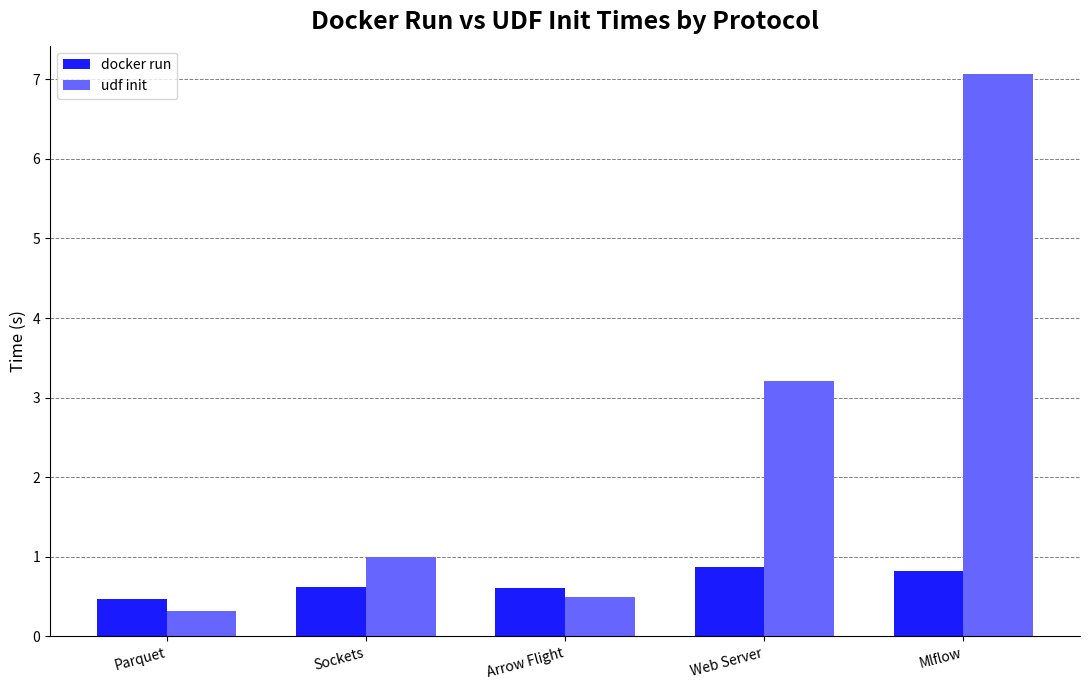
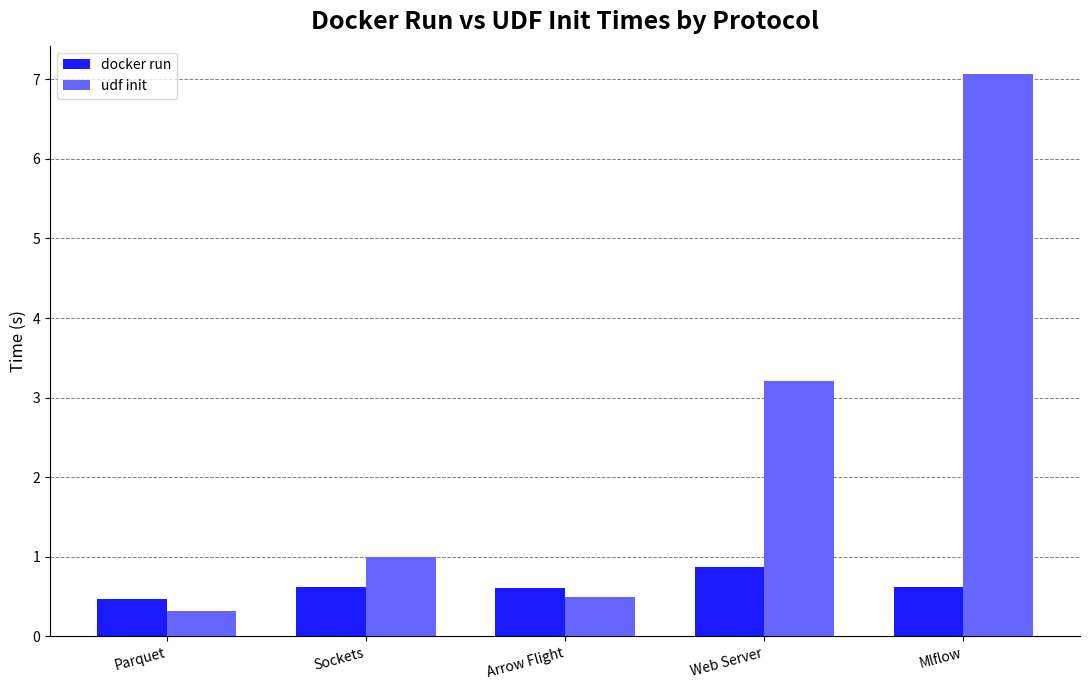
  {
    "docker run": {
      "Parquet": 0.5,
      "Sockets": 0.6,
      "Arrow Flight": 0.6,
      "Web Server": 0.9,
-     "Mlflow": 0.8
+     "Mlflow": 0.6
    },
    "udf init": {
      "Parquet": 0.3,
      "Sockets": 1.0,
      "Arrow Flight": 0.5,
      "Web Server": 3.2,
      "Mlflow": 7.1
    }
  }
